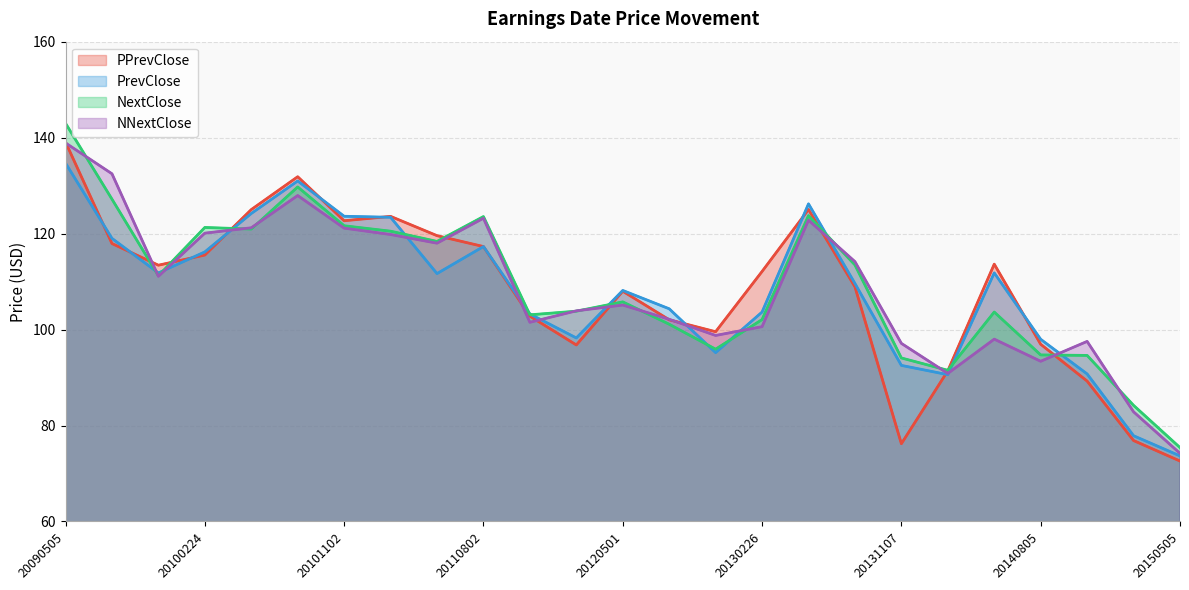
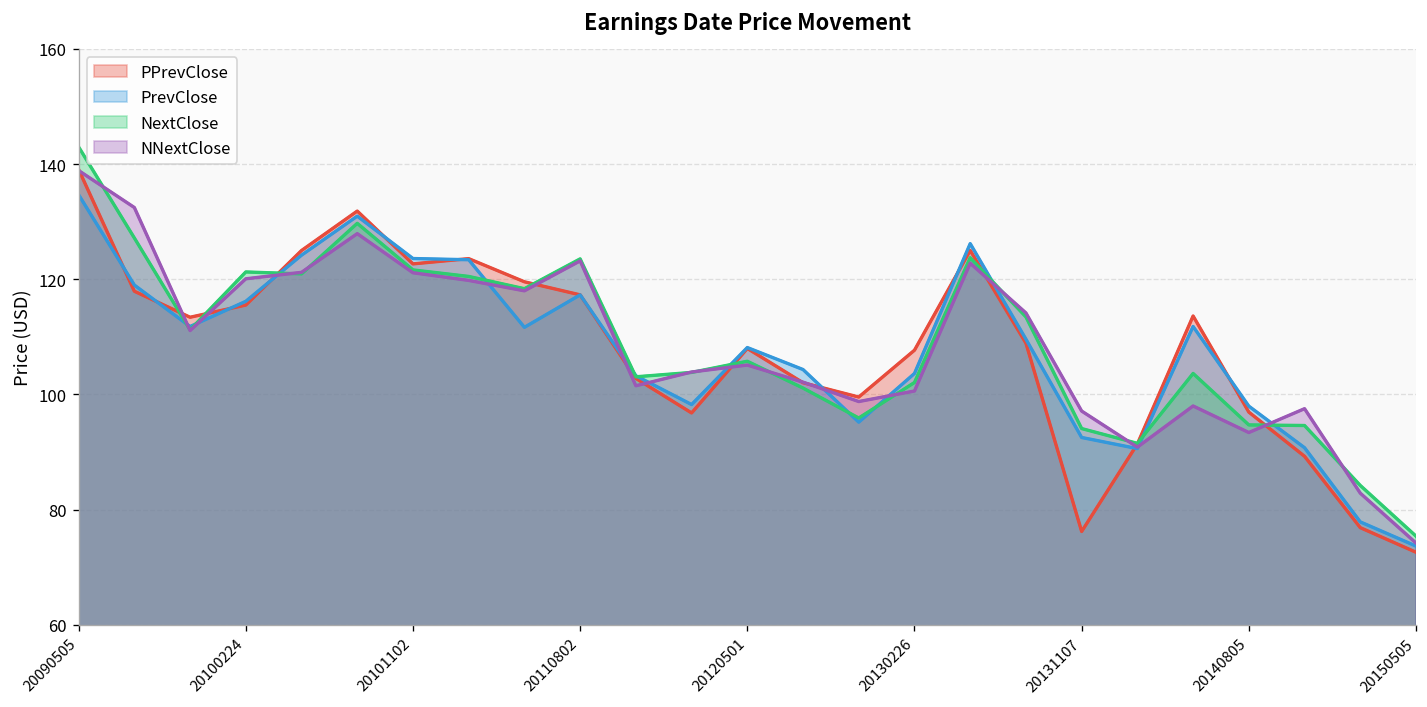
  {
    "PPrevClose": {
      "20100224": 116,
      "20101102": 123,
-     "20130226": 112,
+     "20130226": 108,
      "20131107": 76,
      "20140805": 97,
      "20150505": 73
    },
    "PrevClose": {
      "20090505": 135,
      "20100224": 116,
      "20101102": 124,
      "20130226": 104,
      "20131107": 93,
      "20140805": 98
    },
    "NextClose": {
      "20090505": 143,
      "20100224": 121,
      "20120501": 106,
      "20130226": 102,
      "20131107": 94,
      "20140805": 95,
      "20150505": 75
    },
    "NNextClose": {
      "20100224": 120,
      "20120501": 105,
      "20130226": 101,
      "20131107": 97,
      "20140805": 93
    }
  }
